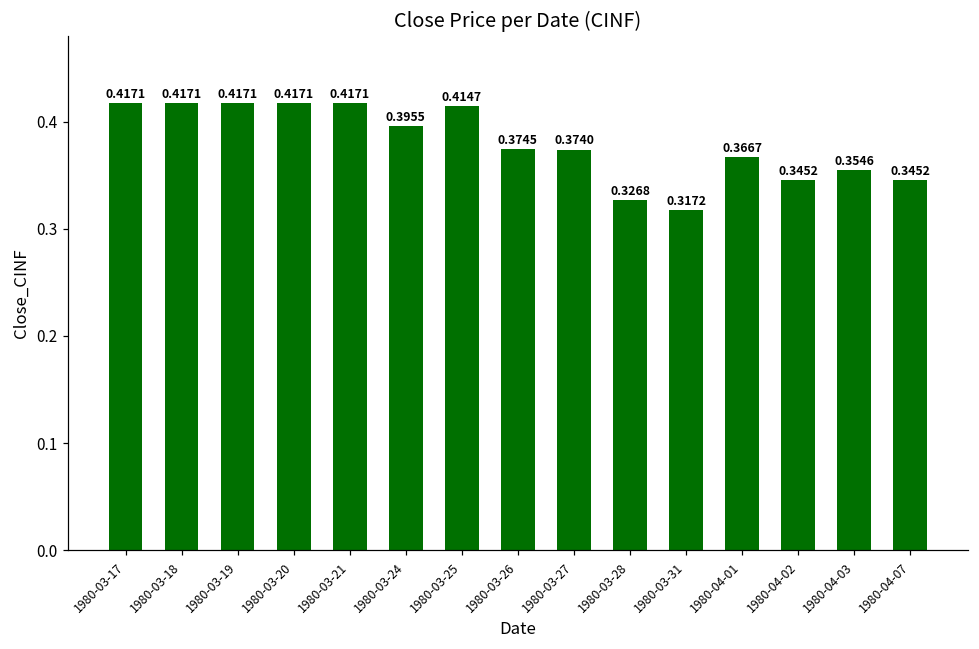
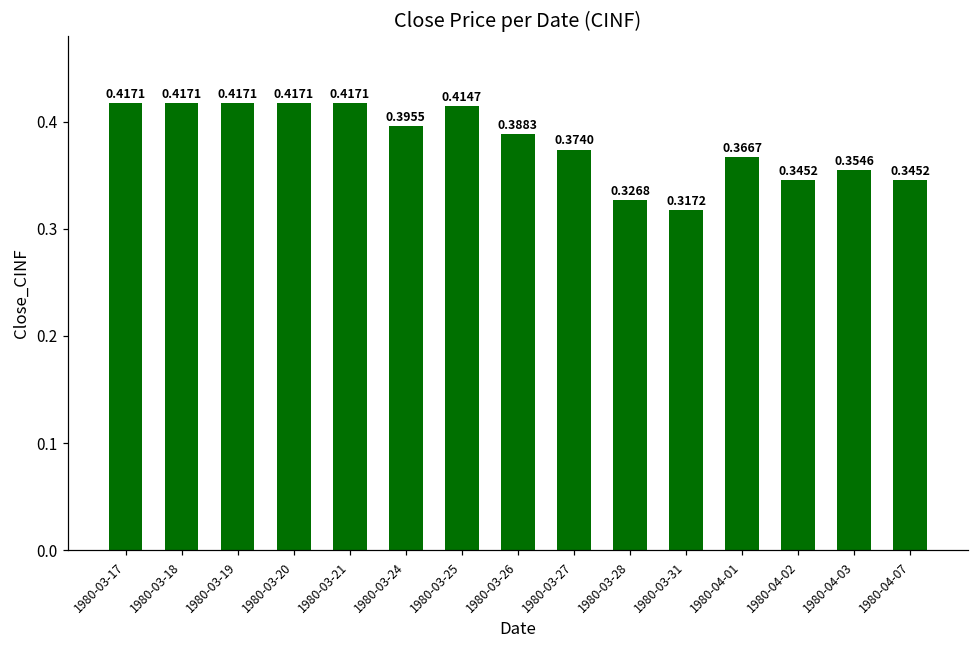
  {
    "1980-03-17": 0.4171,
    "1980-03-18": 0.4171,
    "1980-03-19": 0.4171,
    "1980-03-20": 0.4171,
    "1980-03-21": 0.4171,
    "1980-03-24": 0.3955,
    "1980-03-25": 0.4147,
-   "1980-03-26": 0.3745,
+   "1980-03-26": 0.3883,
    "1980-03-27": 0.3740,
    "1980-03-28": 0.3268,
    "1980-03-31": 0.3172,
    "1980-04-01": 0.3667,
    "1980-04-02": 0.3452,
    "1980-04-03": 0.3546,
    "1980-04-07": 0.3452
  }
